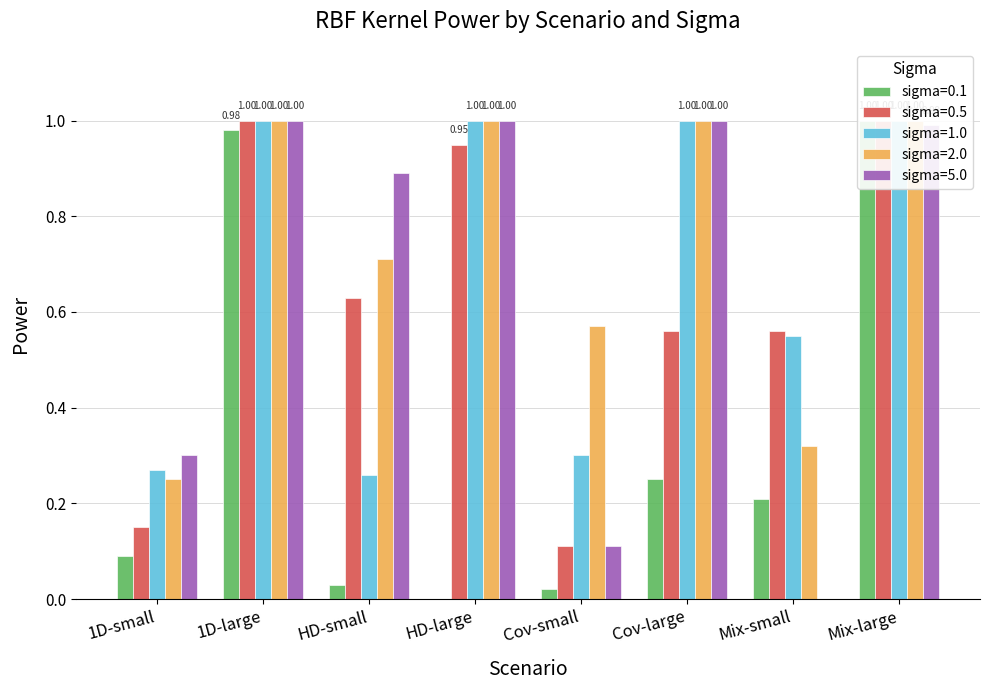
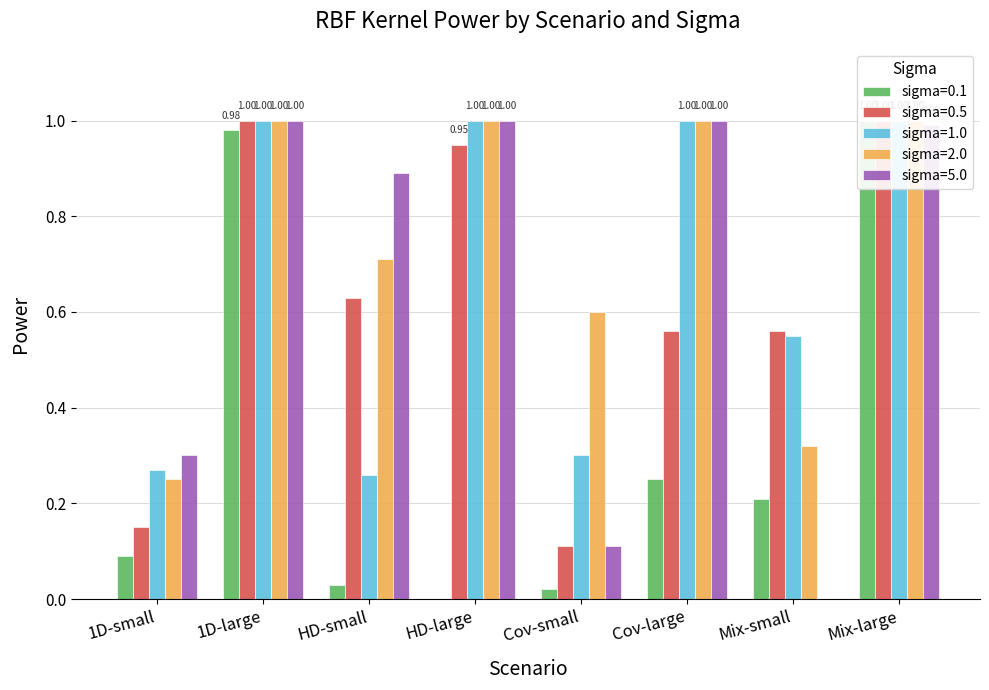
  {
    "sigma=0.1": {
      "1D-large": 0.98
    },
    "sigma=0.5": {
      "HD-large": 0.95
    },
    "sigma=1.0": {
      "1D-small": 0.27,
      "HD-small": 0.26,
      "Cov-small": 0.30,
      "Mix-small": 0.55
    },
    "sigma=2.0": {
      "1D-small": 0.25,
      "HD-small": 0.71,
-     "Cov-small": 0.57,
+     "Cov-small": 0.60,
      "Mix-small": 0.32
    },
    "sigma=5.0": {
      "1D-small": 0.30,
      "HD-small": 0.89,
      "Cov-small": 0.11,
      "Mix-small": 0.00
    }
  }
